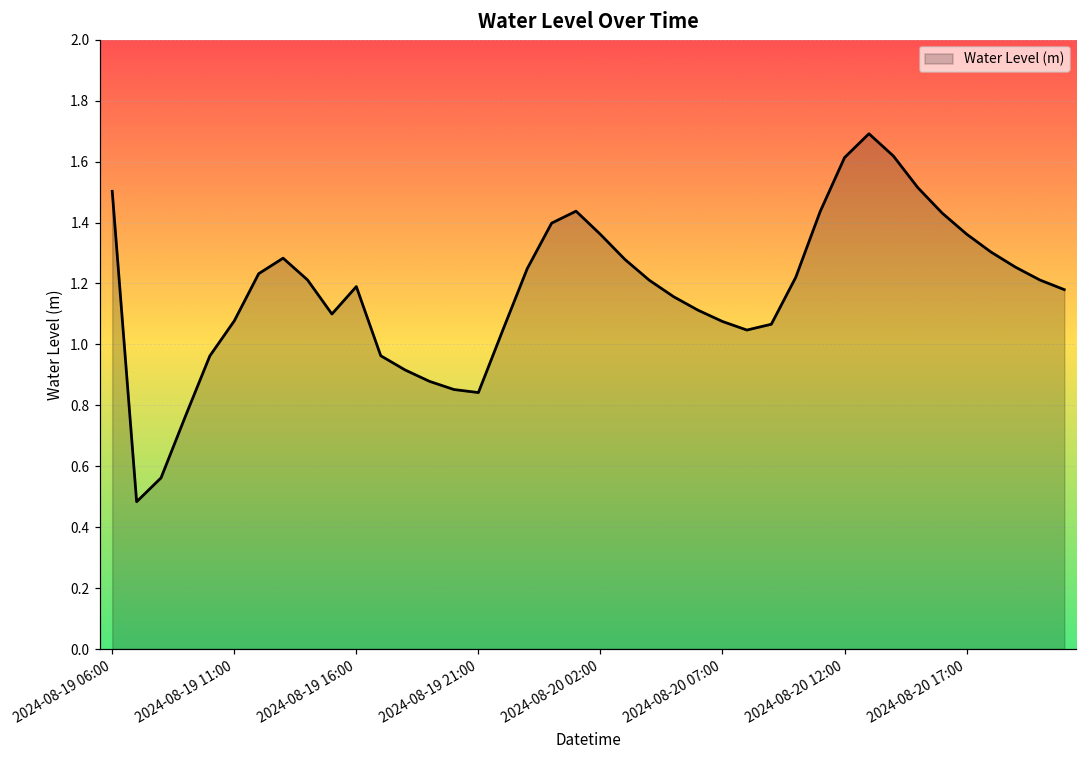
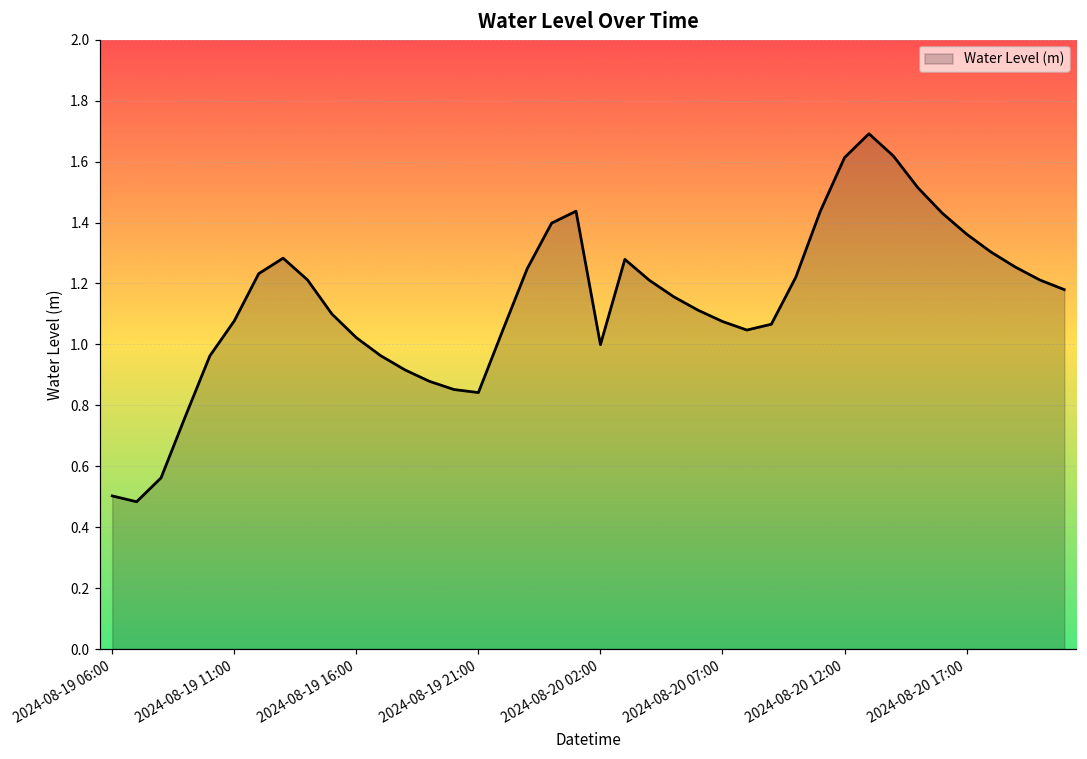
  {
-   "2024-08-19 06:00": 1.50,
+   "2024-08-19 06:00": 0.50,
    "2024-08-19 11:00": 1.08,
-   "2024-08-19 16:00": 1.19,
+   "2024-08-19 16:00": 1.02,
    "2024-08-19 21:00": 0.84,
-   "2024-08-20 02:00": 1.36,
+   "2024-08-20 02:00": 1.00,
    "2024-08-20 07:00": 1.08,
    "2024-08-20 12:00": 1.61,
    "2024-08-20 17:00": 1.36
  }
